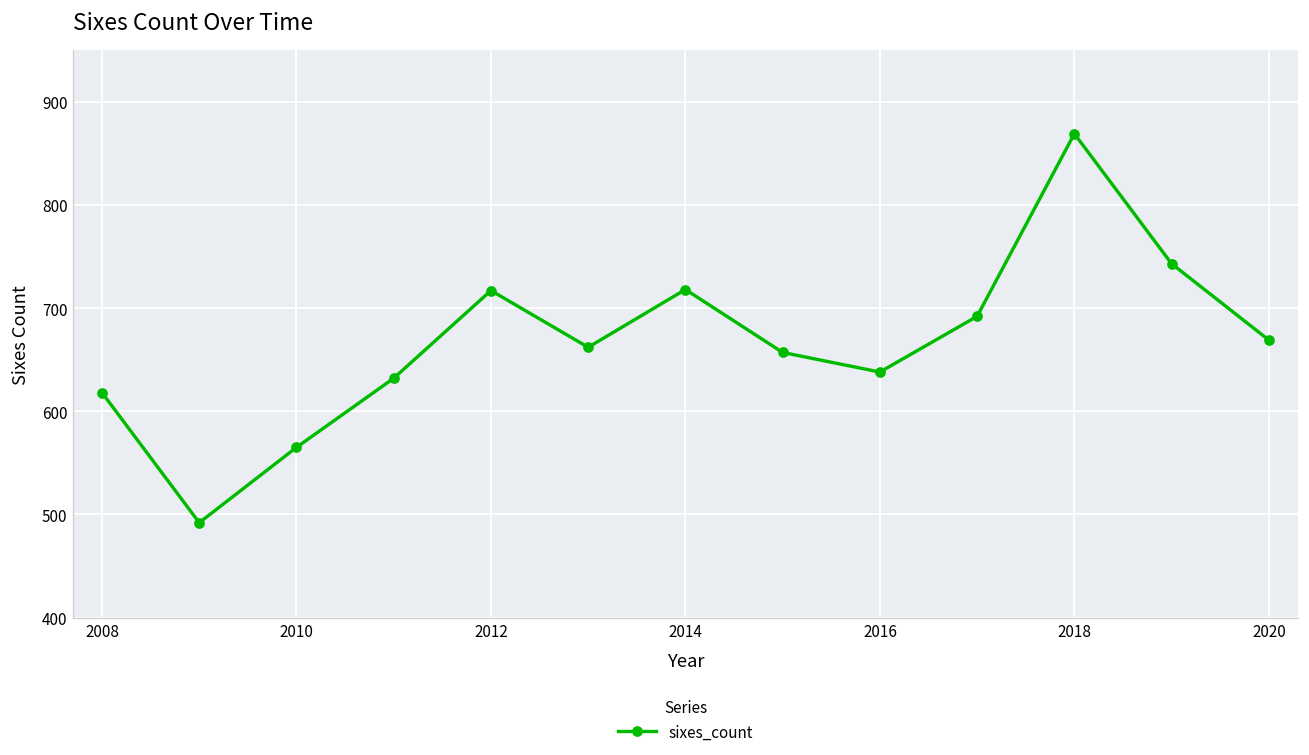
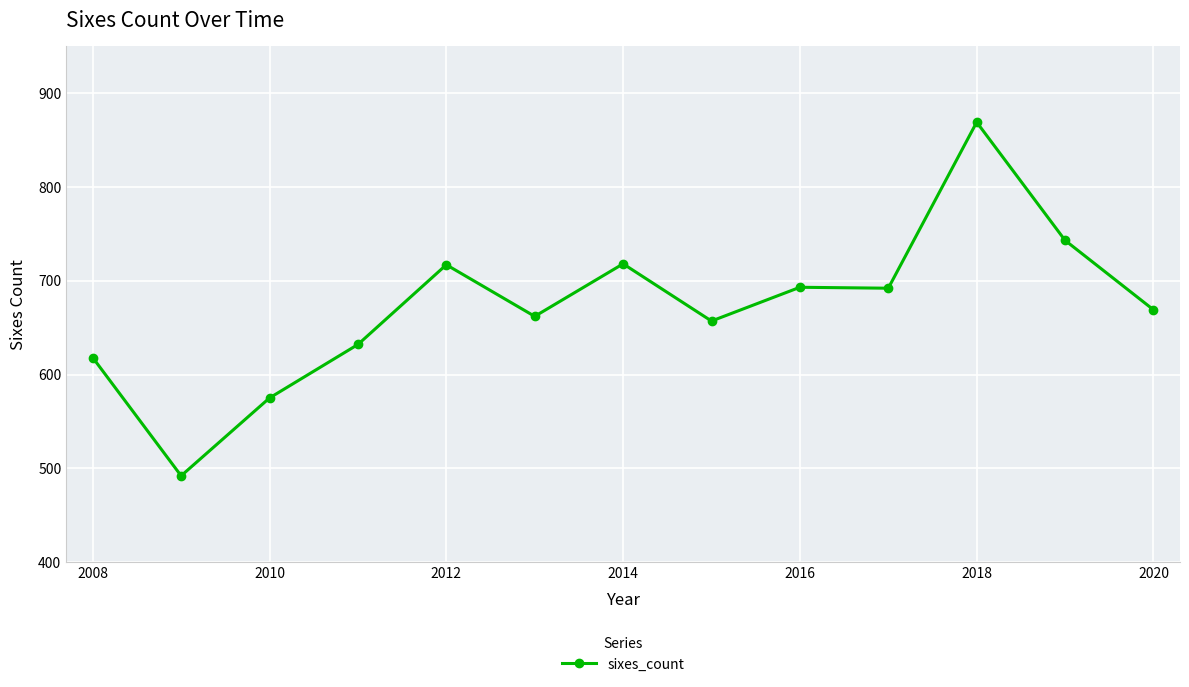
  {
    "2008": 620,
-   "2010": 570,
+   "2010": 580,
    "2012": 720,
    "2014": 720,
-   "2016": 640,
+   "2016": 690,
    "2018": 870,
    "2020": 670
  }
